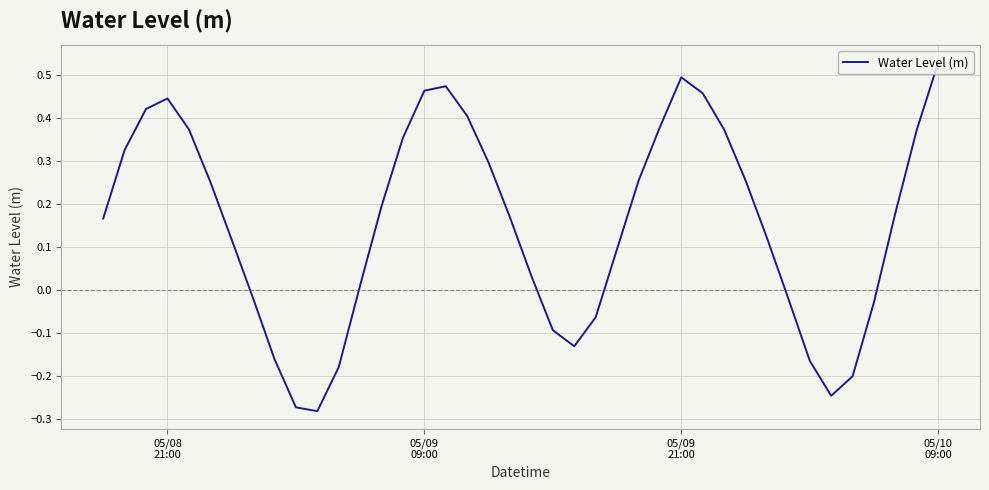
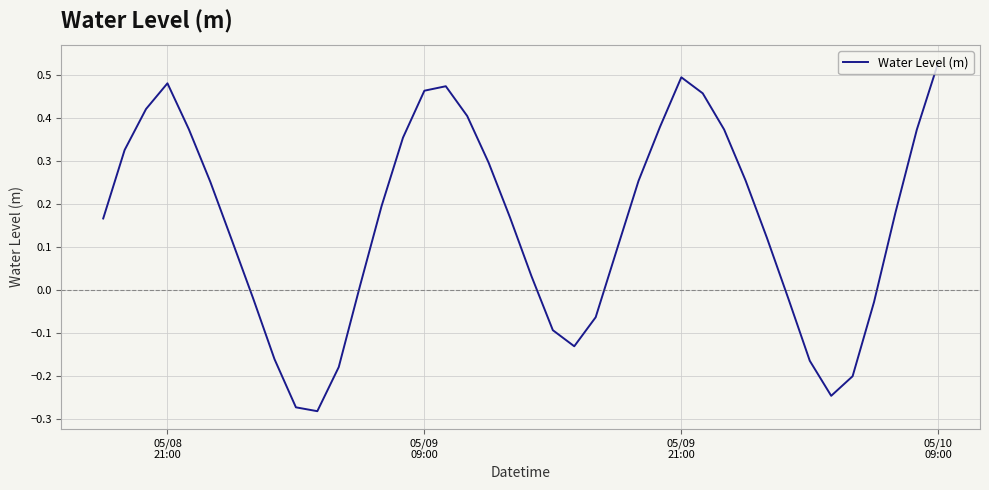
  {
-   "05/08 21:00": 0.45,
+   "05/08 21:00": 0.48,
    "05/09 09:00": 0.46,
    "05/09 21:00": 0.49
  }
